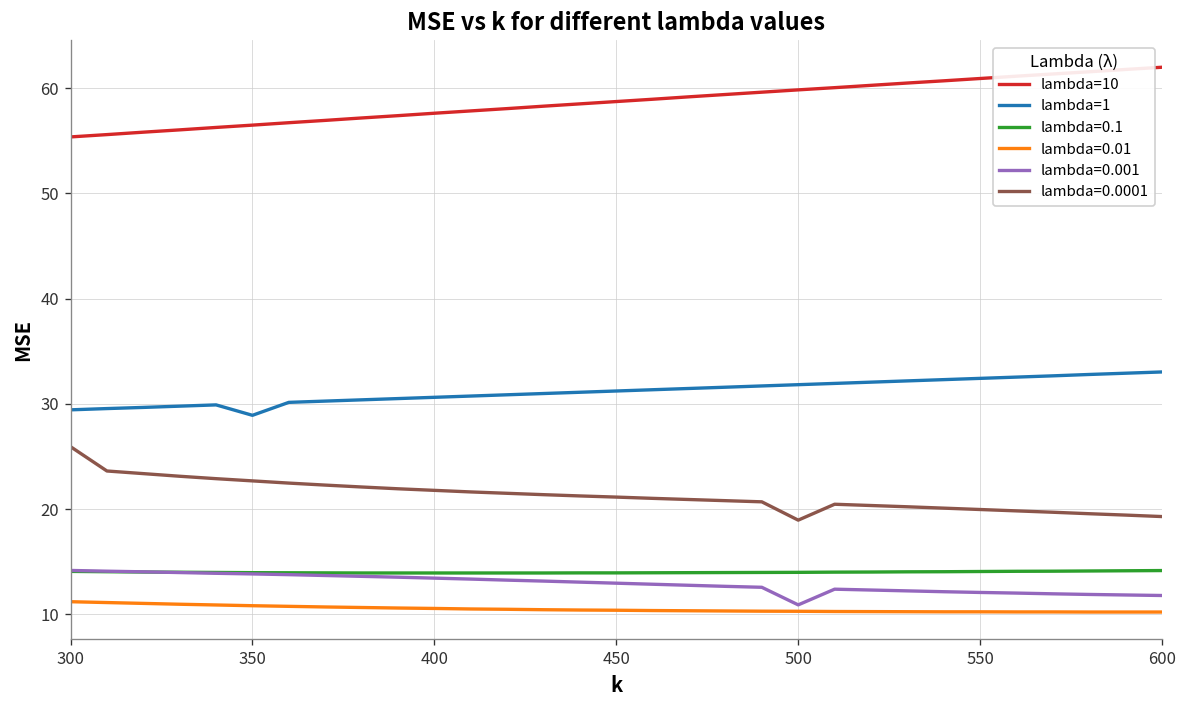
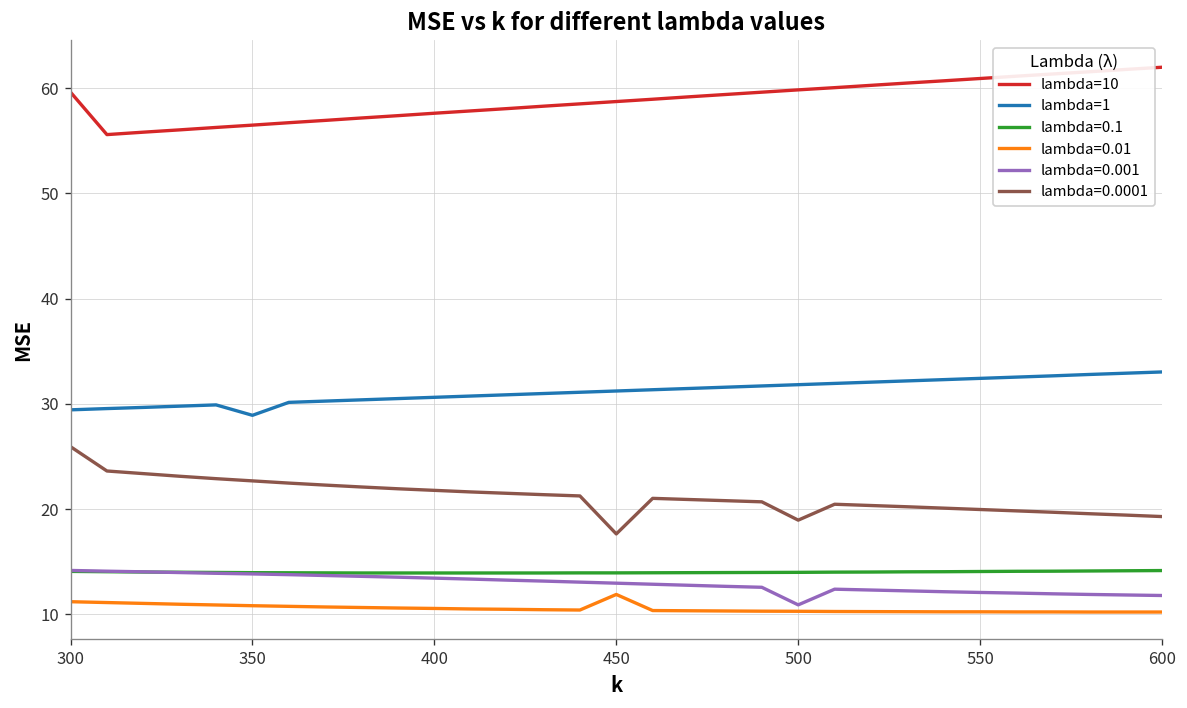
  {
    "lambda=10": {
-     "300": 55,
+     "300": 60,
      "350": 56,
      "400": 58,
      "450": 59,
      "500": 60,
      "550": 61,
      "600": 62
    },
    "lambda=1": {
      "300": 29,
      "350": 29,
      "400": 31,
      "450": 31,
      "500": 32,
      "550": 32,
      "600": 33
    },
    "lambda=0.1": {
      "400": 14,
      "450": 14,
      "500": 14,
      "550": 14,
      "600": 14
    },
    "lambda=0.01": {
      "300": 11,
      "350": 11,
      "400": 11,
-     "450": 10,
+     "450": 12,
      "500": 10,
      "550": 10,
      "600": 10
    },
    "lambda=0.001": {
      "400": 13,
      "450": 13,
      "500": 11,
      "550": 12,
      "600": 12
    },
    "lambda=0.0001": {
      "300": 26,
      "350": 23,
      "400": 22,
-     "450": 21,
+     "450": 18,
      "500": 19,
      "550": 20,
      "600": 19
    }
  }
